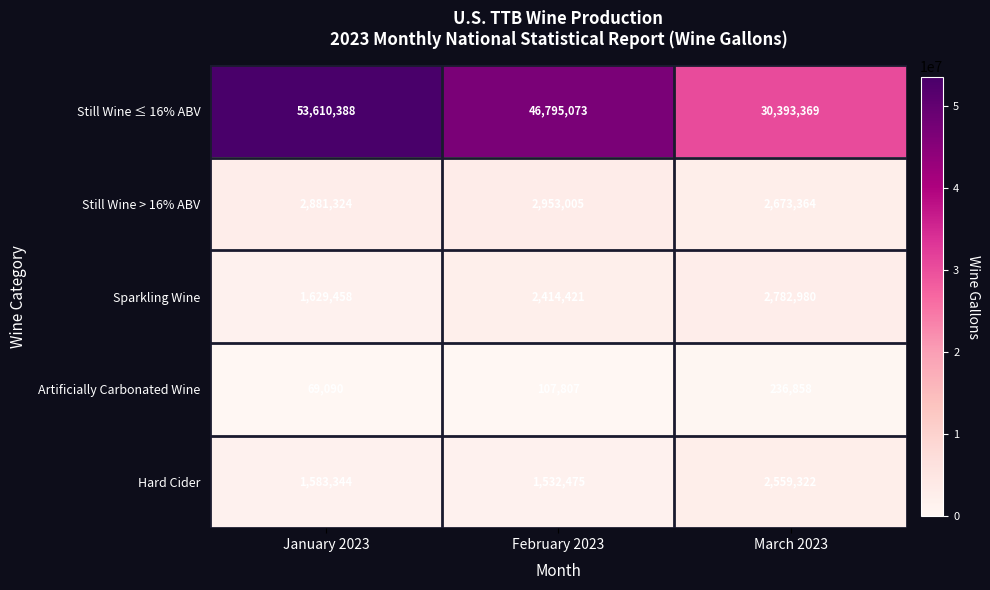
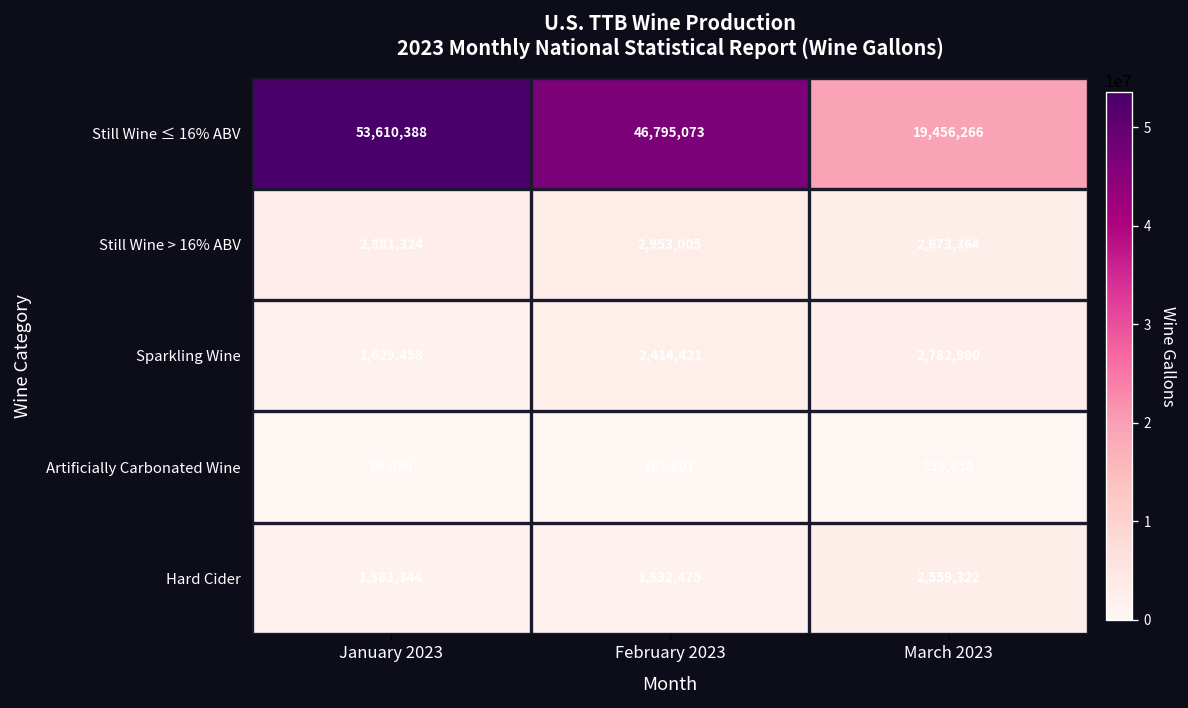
  {
    "Still Wine ≤ 16% ABV": {
      "January 2023": "53,610,388",
      "February 2023": "46,795,073",
-     "March 2023": "30,393,369"
+     "March 2023": "19,456,266"
    }
  }
